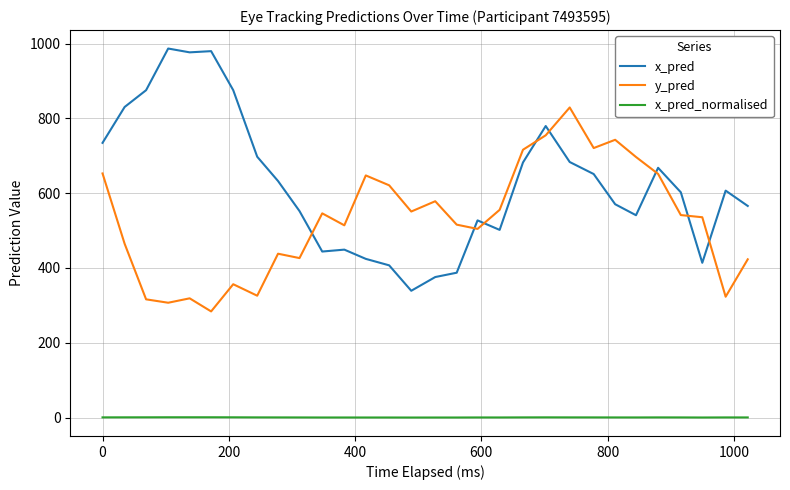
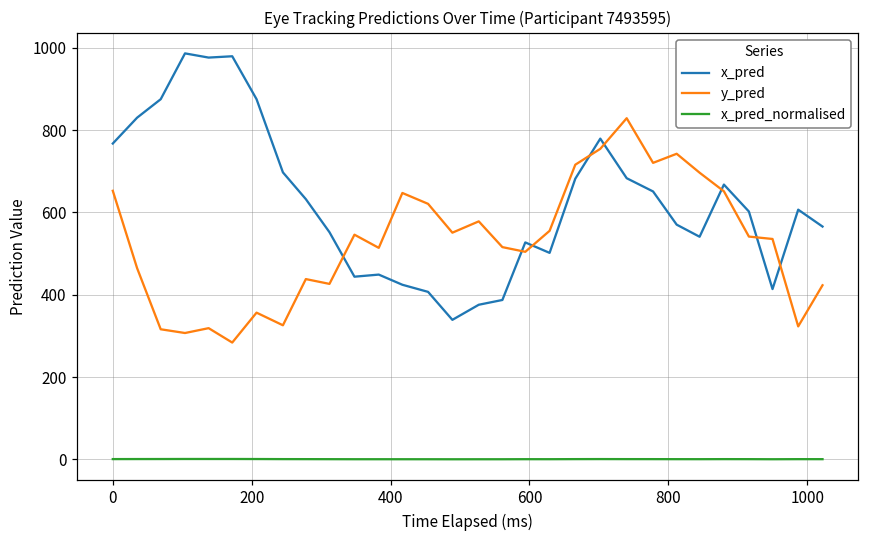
  {
    "x_pred": {
-     "0": 730
+     "0": 770
    },
    "y_pred": {
      "0": 650
    },
    "x_pred_normalised": {
      "0": 0
    }
  }
